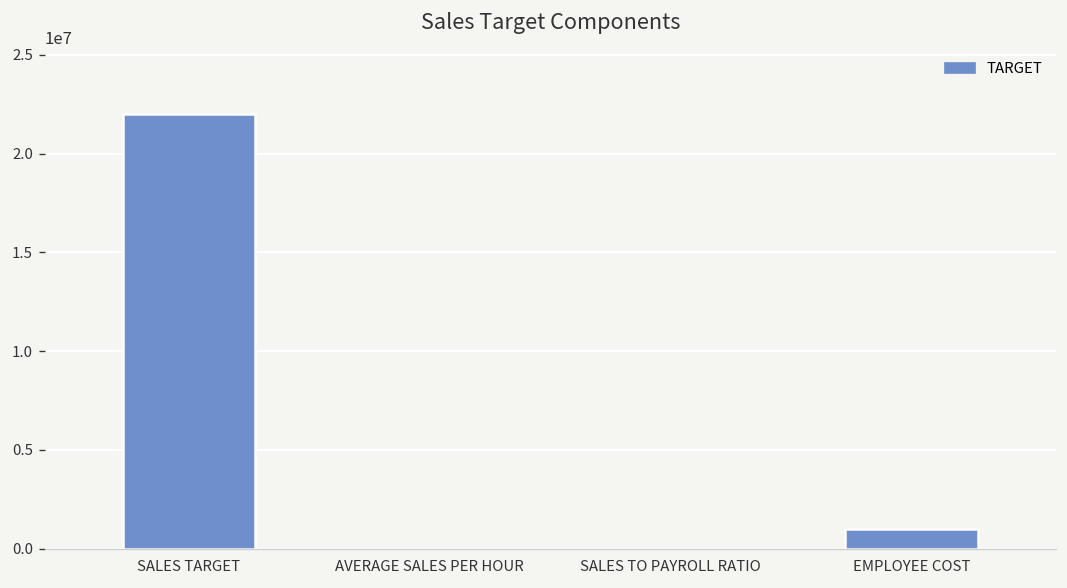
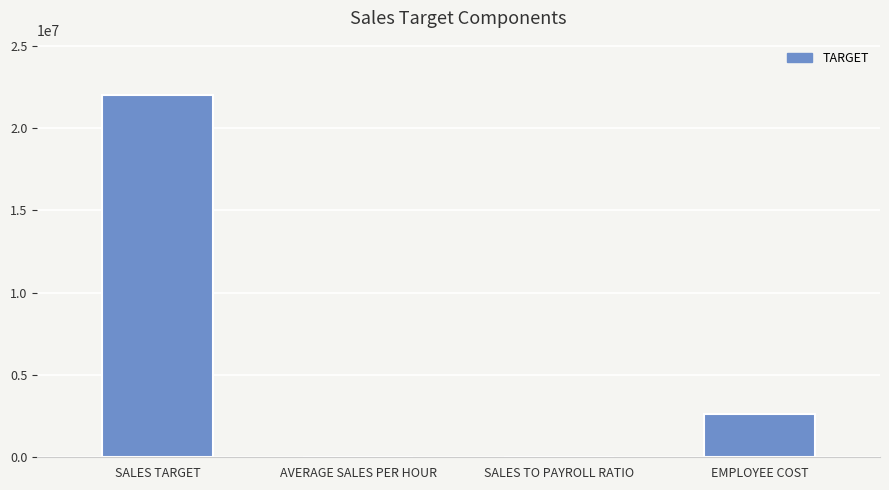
  {
    "SALES TARGET": 22000000,
-   "EMPLOYEE COST": 1000000
+   "EMPLOYEE COST": 2600000
  }
